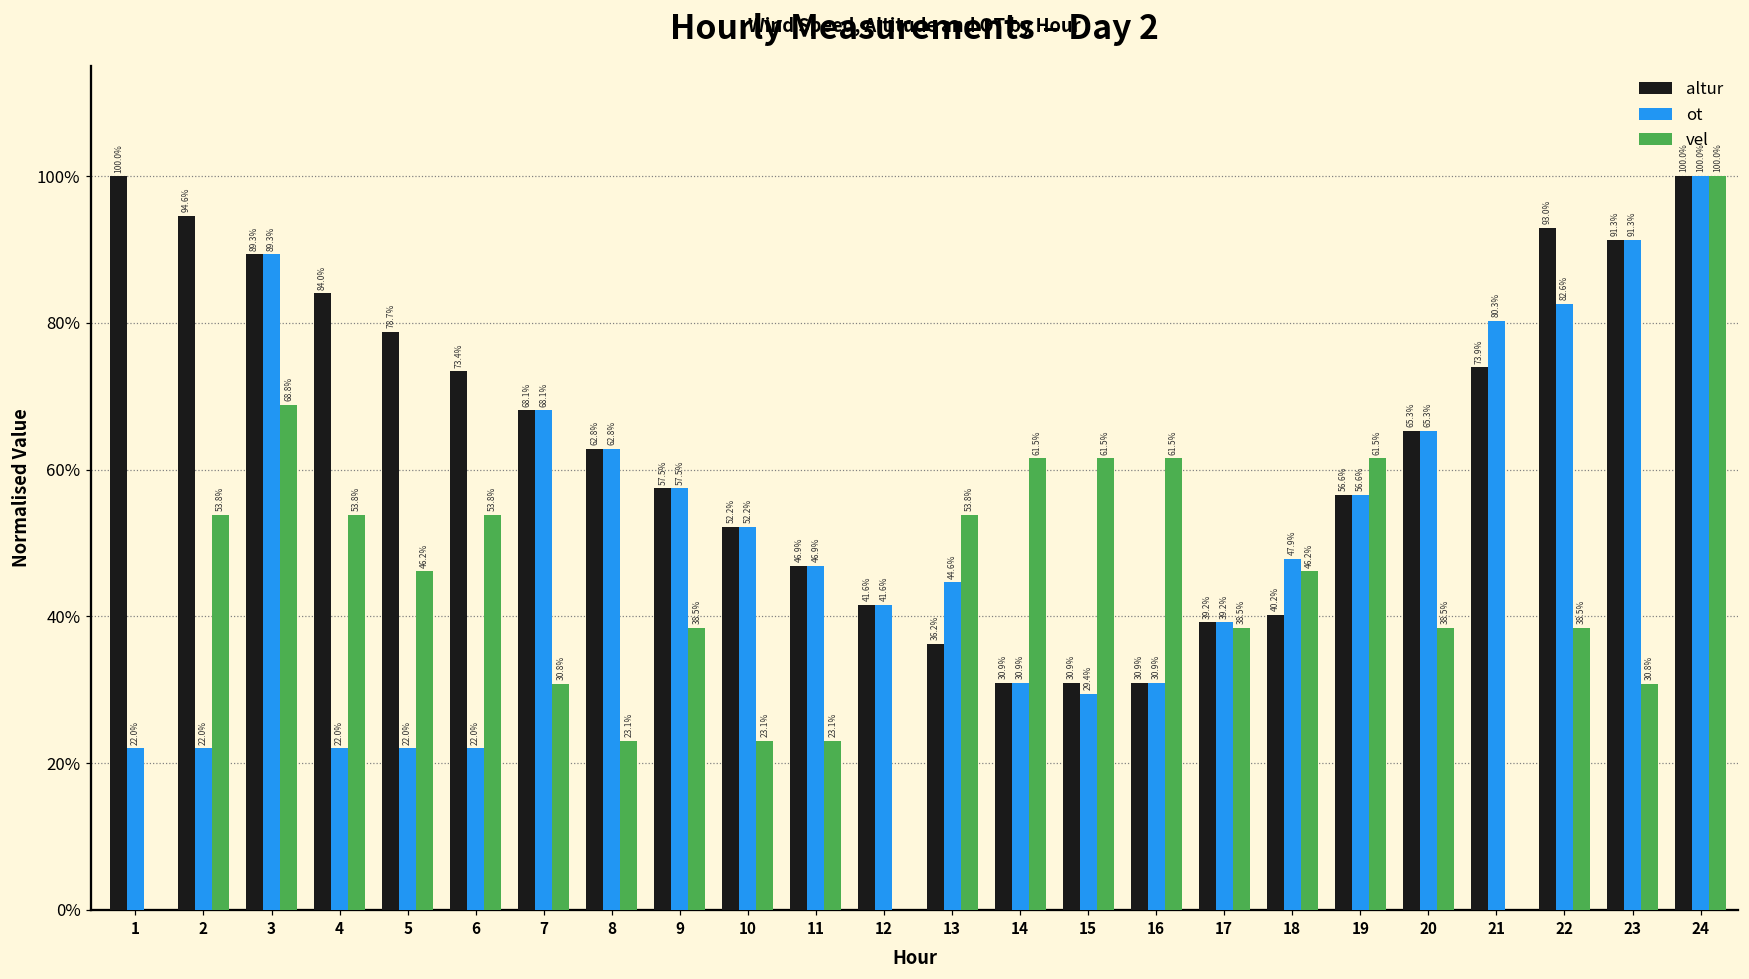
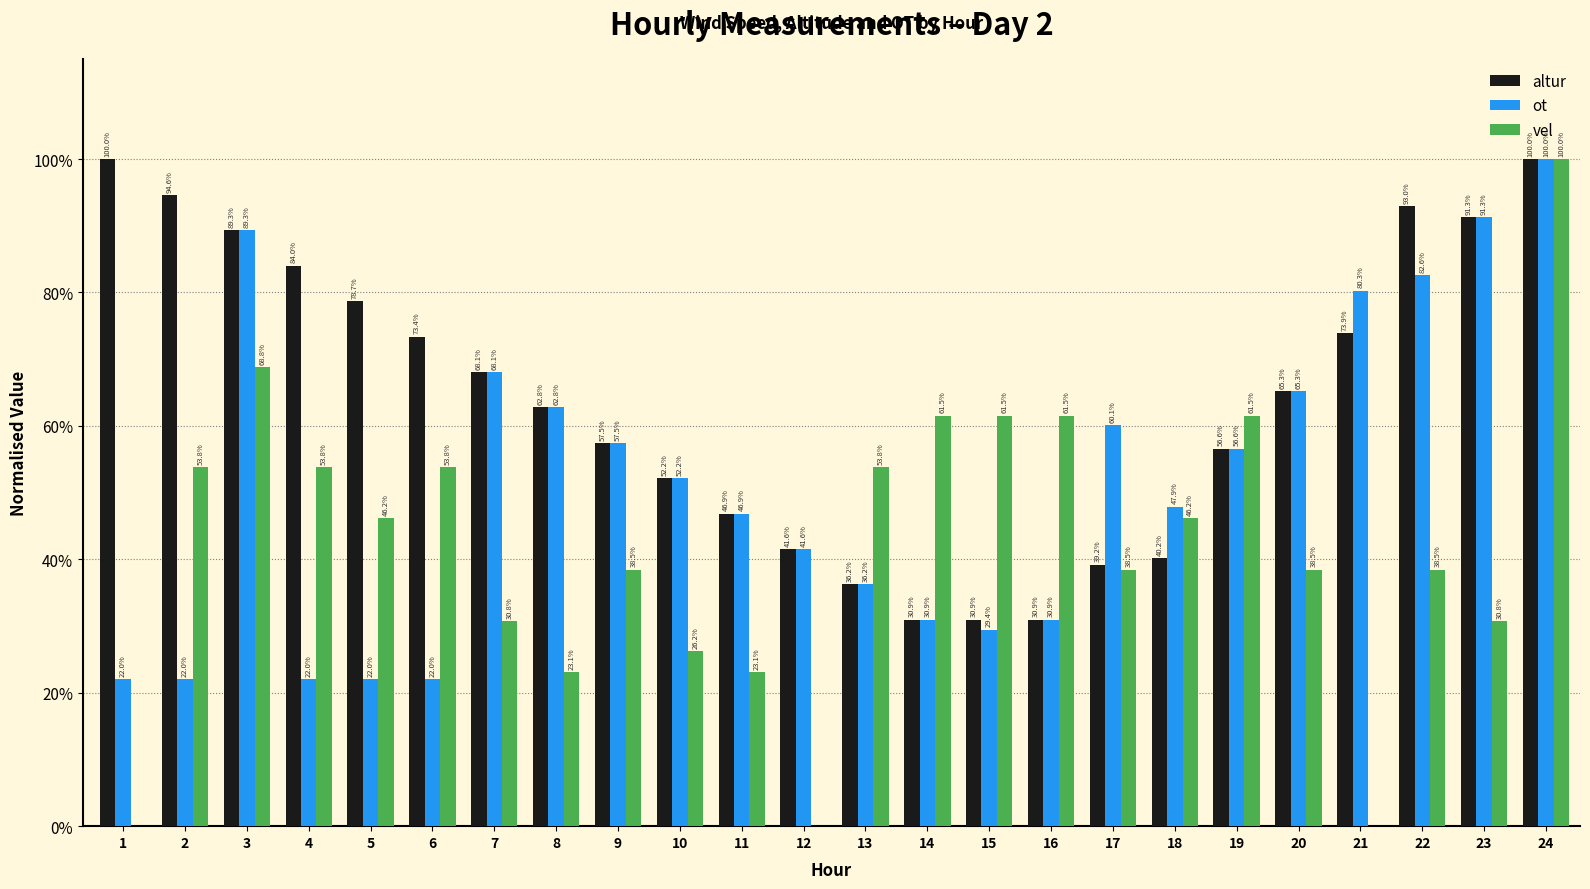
  {
    "altur": {
      "1": "100.0%",
      "2": "94.6%",
      "3": "89.3%",
      "4": "84.0%",
      "5": "78.7%",
      "6": "73.4%",
      "7": "68.1%",
      "8": "62.8%",
      "9": "57.5%",
      "10": "52.2%",
      "11": "46.9%",
      "12": "41.6%",
      "13": "36.2%",
      "14": "30.9%",
      "15": "30.9%",
      "16": "30.9%",
      "17": "39.2%",
      "18": "40.2%",
      "19": "56.6%",
      "20": "65.3%",
      "21": "73.9%",
      "22": "93.0%",
      "23": "91.3%",
      "24": "100.0%"
    },
    "ot": {
      "1": "22.0%",
      "2": "22.0%",
      "3": "89.3%",
      "4": "22.0%",
      "5": "22.0%",
      "6": "22.0%",
      "7": "68.1%",
      "8": "62.8%",
      "9": "57.5%",
      "10": "52.2%",
      "11": "46.9%",
      "12": "41.6%",
-     "13": "44.6%",
+     "13": "36.2%",
      "14": "30.9%",
      "15": "29.4%",
      "16": "30.9%",
-     "17": "39.2%",
+     "17": "60.1%",
      "18": "47.9%",
      "19": "56.6%",
      "20": "65.3%",
      "21": "80.3%",
      "22": "82.6%",
      "23": "91.3%",
      "24": "100.0%"
    },
    "vel": {
      "2": "53.8%",
      "3": "68.8%",
      "4": "53.8%",
      "5": "46.2%",
      "6": "53.8%",
      "7": "30.8%",
      "8": "23.1%",
      "9": "38.5%",
-     "10": "23.1%",
+     "10": "26.2%",
      "11": "23.1%",
      "13": "53.8%",
      "14": "61.5%",
      "15": "61.5%",
      "16": "61.5%",
      "17": "38.5%",
      "18": "46.2%",
      "19": "61.5%",
      "20": "38.5%",
      "22": "38.5%",
      "23": "30.8%",
      "24": "100.0%"
    }
  }
